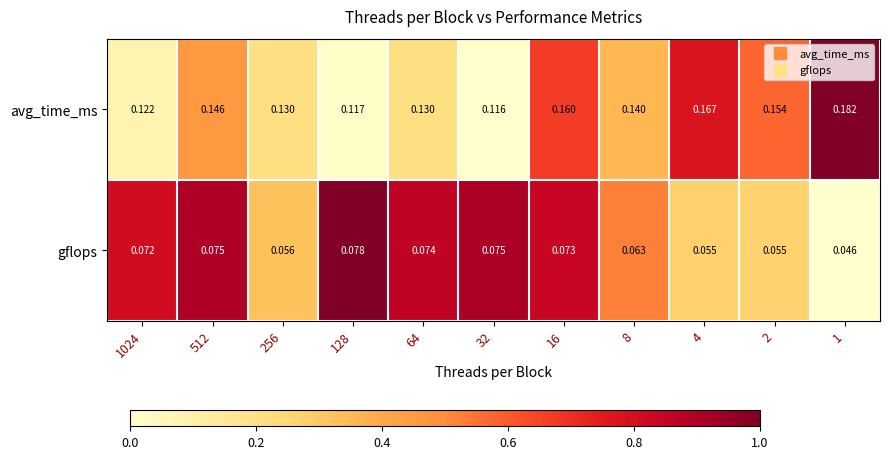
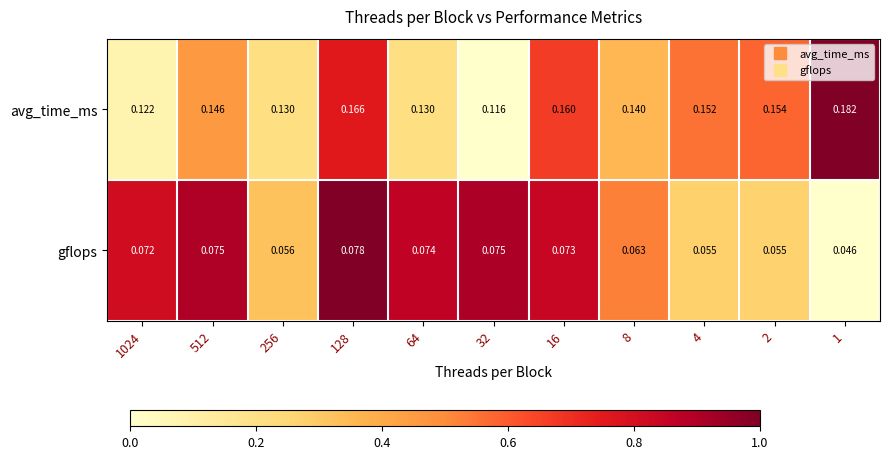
  {
    "avg_time_ms": {
      "1024": 0.122,
      "512": 0.146,
      "256": 0.130,
-     "128": 0.117,
+     "128": 0.166,
      "64": 0.130,
      "32": 0.116,
      "16": 0.160,
      "8": 0.140,
-     "4": 0.167,
+     "4": 0.152,
      "2": 0.154,
      "1": 0.182
    },
    "gflops": {
      "1024": 0.072,
      "512": 0.075,
      "256": 0.056,
      "128": 0.078,
      "64": 0.074,
      "32": 0.075,
      "16": 0.073,
      "8": 0.063,
      "4": 0.055,
      "2": 0.055,
      "1": 0.046
    }
  }
